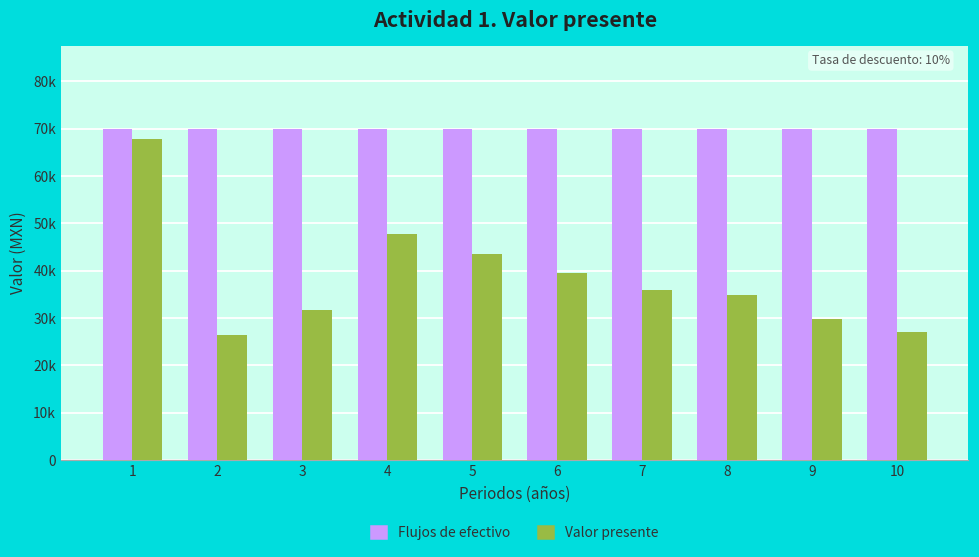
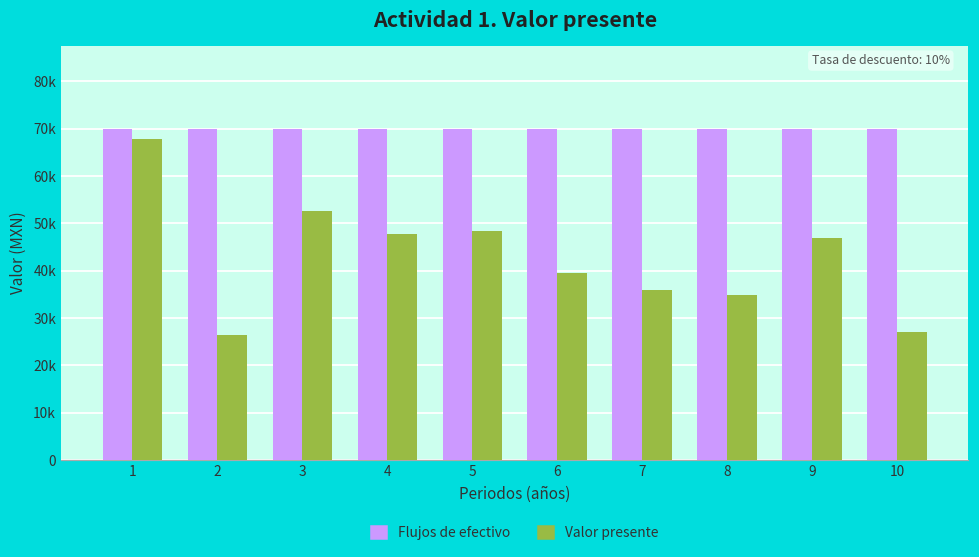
  {
    "Flujos de efectivo": {
      "1": 70000,
      "2": 70000,
      "3": 70000,
      "4": 70000,
      "5": 70000,
      "6": 70000,
      "7": 70000,
      "8": 70000,
      "9": 70000,
      "10": 70000
    },
    "Valor presente": {
      "1": 68000,
      "2": 26000,
-     "3": 32000,
+     "3": 53000,
      "4": 48000,
-     "5": 43000,
+     "5": 48000,
      "6": 40000,
      "7": 36000,
      "8": 35000,
-     "9": 30000,
+     "9": 47000,
      "10": 27000
    }
  }
